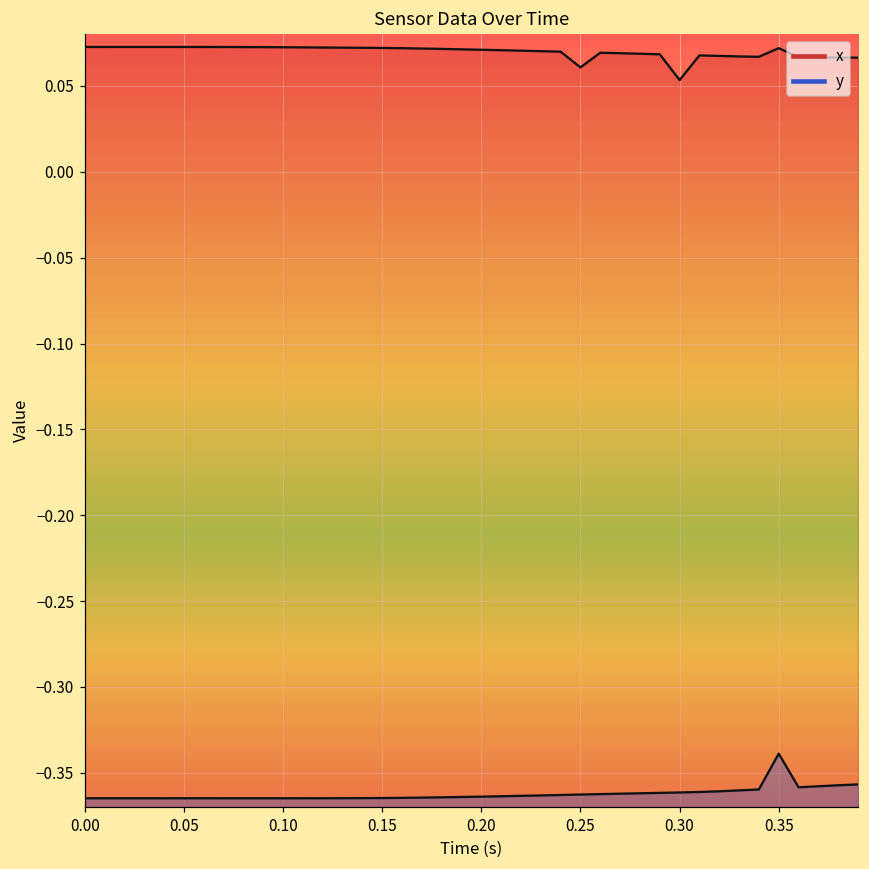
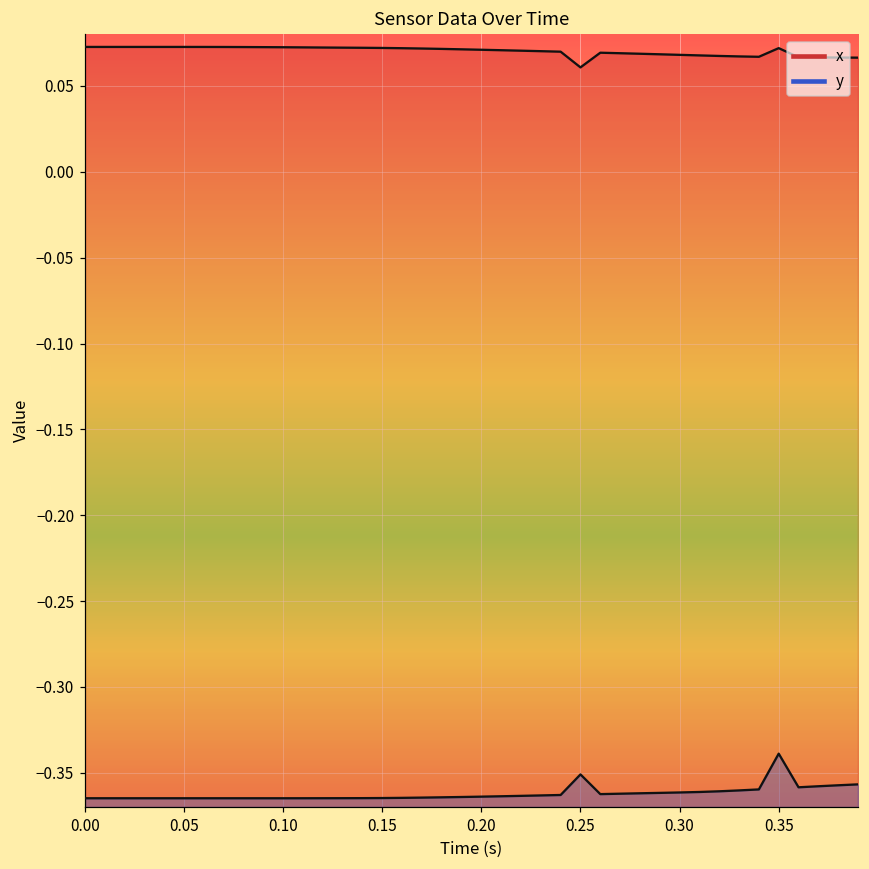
  {
    "x": {
      "0.00": 0.073,
      "0.05": 0.073,
      "0.10": 0.073,
      "0.15": 0.072,
      "0.20": 0.071,
      "0.25": 0.061,
-     "0.30": 0.053,
+     "0.30": 0.068,
      "0.35": 0.072
    },
    "y": {
      "0.00": -0.365,
      "0.05": -0.365,
      "0.10": -0.365,
      "0.15": -0.365,
      "0.20": -0.364,
-     "0.25": -0.363,
+     "0.25": -0.351,
      "0.30": -0.361,
      "0.35": -0.339
    }
  }
